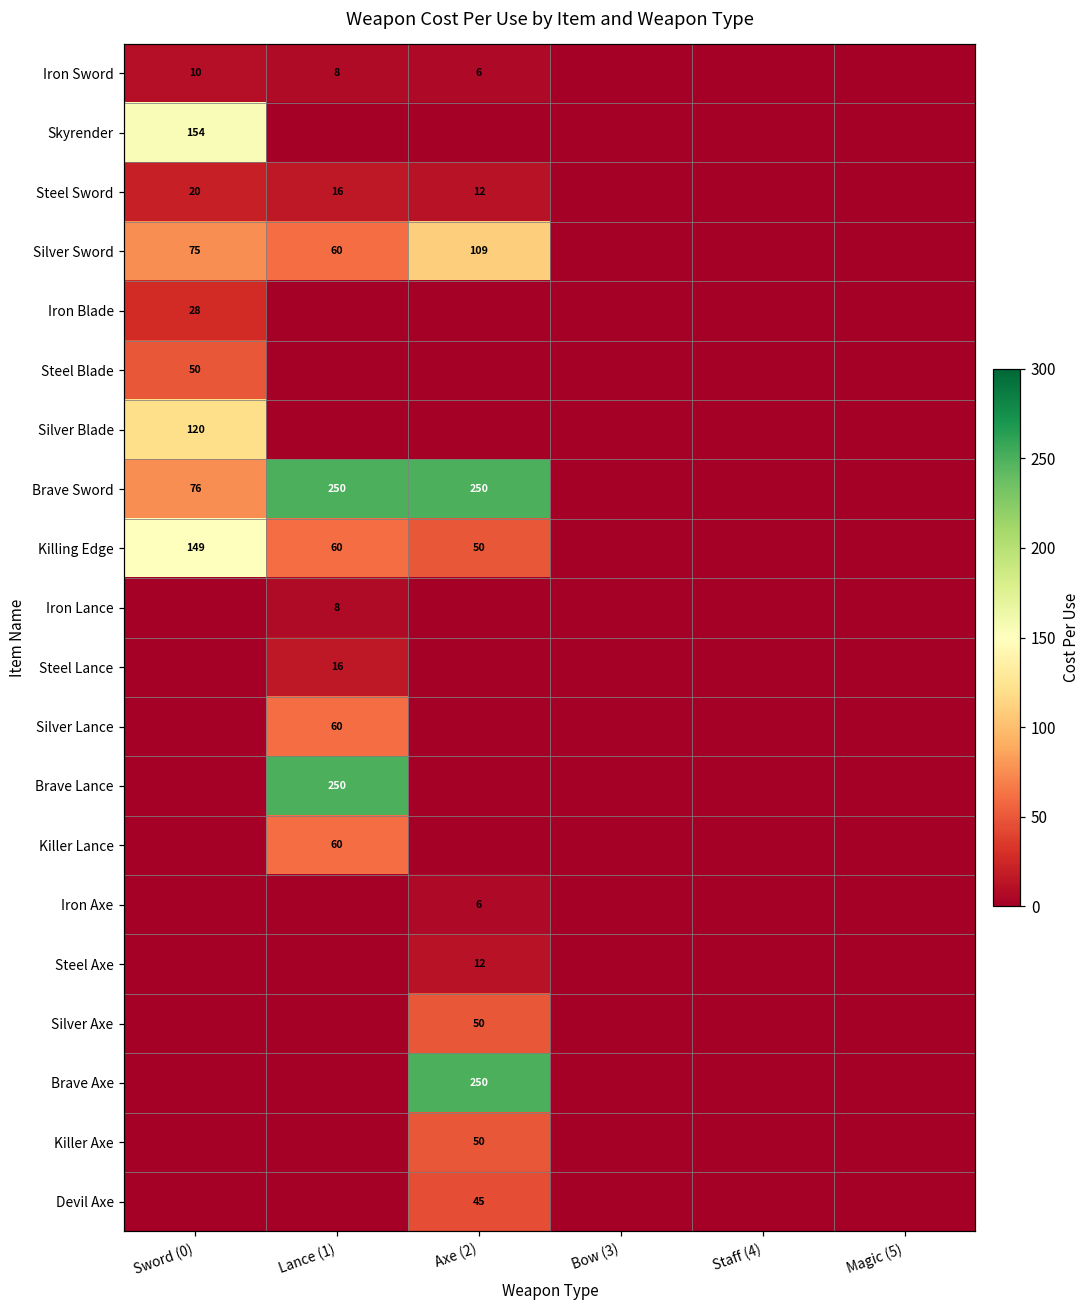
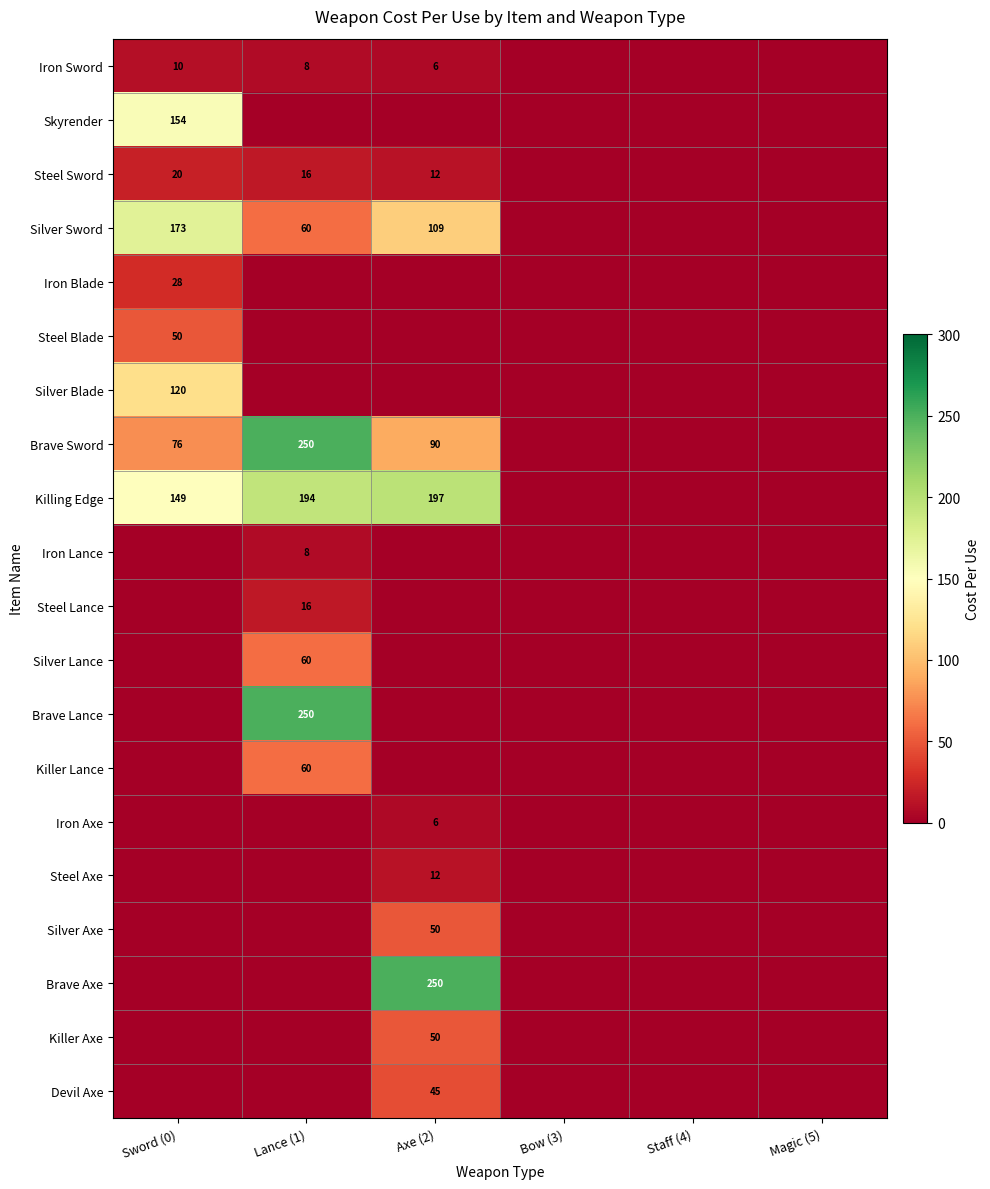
  {
    "Iron Sword": {
      "Sword (0)": 10,
      "Lance (1)": 8,
      "Axe (2)": 6
    },
    "Skyrender": {
      "Sword (0)": 154
    },
    "Steel Sword": {
      "Sword (0)": 20,
      "Lance (1)": 16,
      "Axe (2)": 12
    },
    "Silver Sword": {
-     "Sword (0)": 75,
+     "Sword (0)": 173,
      "Lance (1)": 60,
      "Axe (2)": 109
    },
    "Iron Blade": {
      "Sword (0)": 28
    },
    "Steel Blade": {
      "Sword (0)": 50
    },
    "Silver Blade": {
      "Sword (0)": 120
    },
    "Brave Sword": {
      "Sword (0)": 76,
      "Lance (1)": 250,
-     "Axe (2)": 250
+     "Axe (2)": 90
    },
    "Killing Edge": {
      "Sword (0)": 149,
-     "Lance (1)": 60,
-     "Axe (2)": 50
+     "Lance (1)": 194,
+     "Axe (2)": 197
    },
    "Iron Lance": {
      "Lance (1)": 8
    },
    "Steel Lance": {
      "Lance (1)": 16
    },
    "Silver Lance": {
      "Lance (1)": 60
    },
    "Brave Lance": {
      "Lance (1)": 250
    },
    "Killer Lance": {
      "Lance (1)": 60
    },
    "Iron Axe": {
      "Axe (2)": 6
    },
    "Steel Axe": {
      "Axe (2)": 12
    },
    "Silver Axe": {
      "Axe (2)": 50
    },
    "Brave Axe": {
      "Axe (2)": 250
    },
    "Killer Axe": {
      "Axe (2)": 50
    },
    "Devil Axe": {
      "Axe (2)": 45
    }
  }
